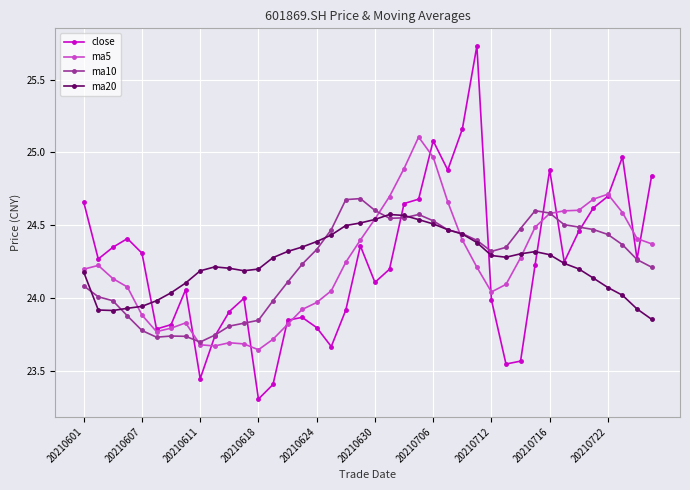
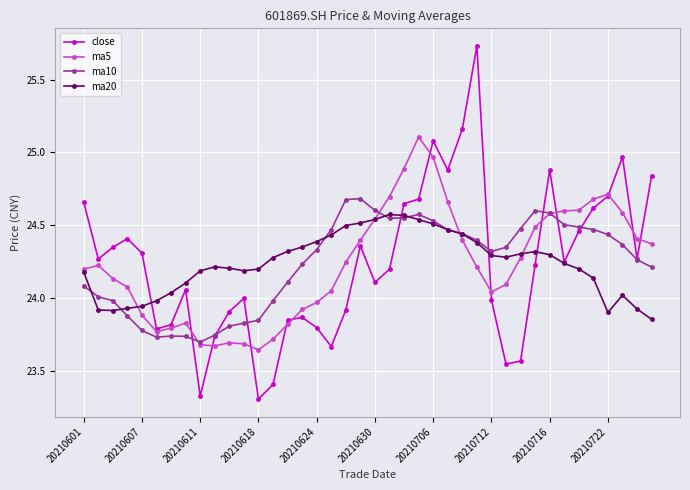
  {
    "close": {
      "20210601": 24.66,
      "20210607": 24.31,
-     "20210611": 23.45,
+     "20210611": 23.33,
      "20210618": 23.31,
      "20210624": 23.80,
      "20210630": 24.11,
      "20210706": 25.08,
      "20210712": 23.99,
      "20210716": 24.88
    },
    "ma5": {
      "20210601": 24.20,
      "20210607": 23.89,
      "20210611": 23.68,
      "20210618": 23.65,
      "20210624": 23.97,
      "20210706": 24.97,
      "20210712": 24.04
    },
    "ma10": {
      "20210601": 24.09,
      "20210607": 23.78,
      "20210611": 23.70,
      "20210618": 23.85,
      "20210624": 24.34,
      "20210630": 24.60,
      "20210706": 24.53,
      "20210712": 24.32,
      "20210722": 24.44
    },
    "ma20": {
      "20210601": 24.18,
      "20210607": 23.95,
      "20210611": 24.19,
      "20210618": 24.20,
      "20210624": 24.39,
      "20210706": 24.51,
      "20210712": 24.29,
      "20210716": 24.30,
-     "20210722": 24.07
+     "20210722": 23.90
    }
  }
